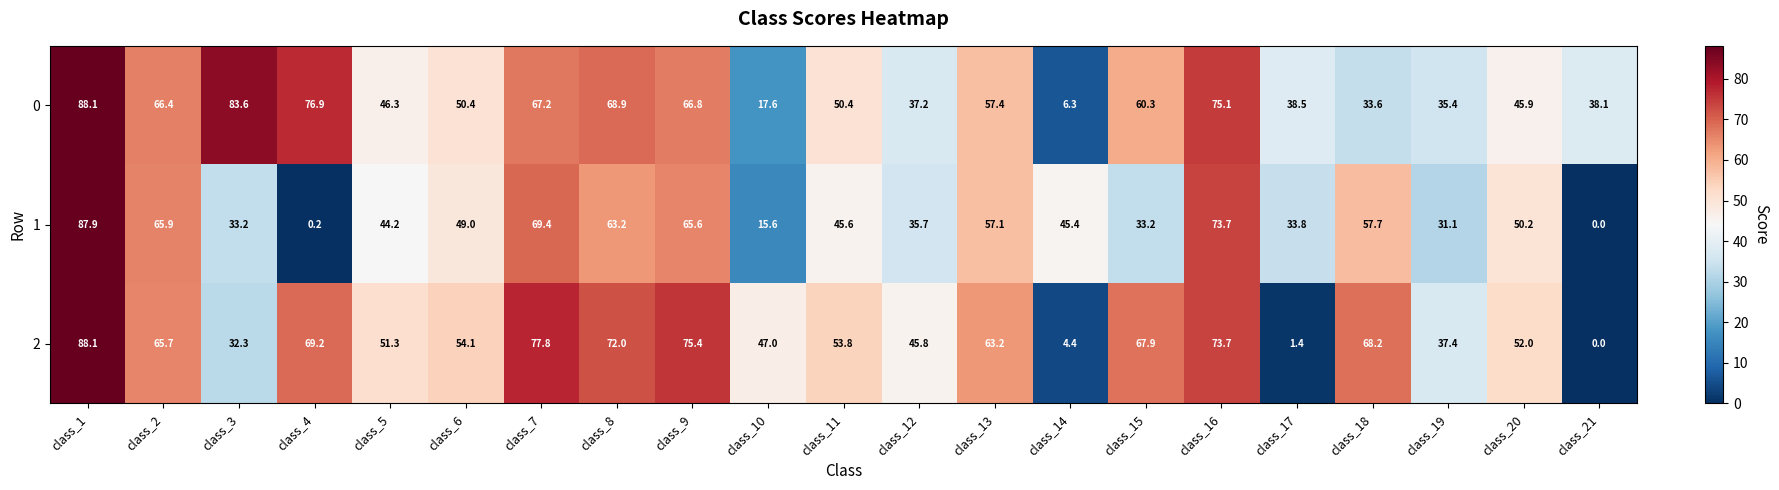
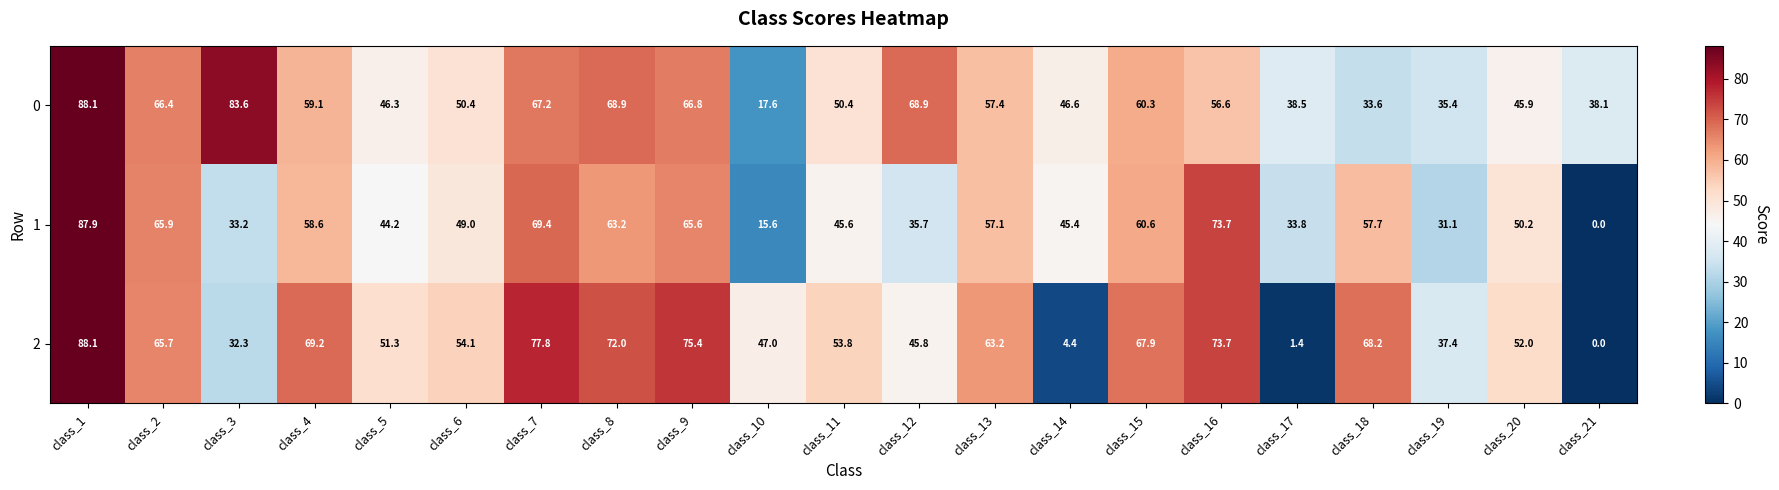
  {
    "0": {
      "class_1": 88.1,
      "class_2": 66.4,
      "class_3": 83.6,
-     "class_4": 76.9,
+     "class_4": 59.1,
      "class_5": 46.3,
      "class_6": 50.4,
      "class_7": 67.2,
      "class_8": 68.9,
      "class_9": 66.8,
      "class_10": 17.6,
      "class_11": 50.4,
-     "class_12": 37.2,
+     "class_12": 68.9,
      "class_13": 57.4,
-     "class_14": 6.3,
+     "class_14": 46.6,
      "class_15": 60.3,
-     "class_16": 75.1,
+     "class_16": 56.6,
      "class_17": 38.5,
      "class_18": 33.6,
      "class_19": 35.4,
      "class_20": 45.9,
      "class_21": 38.1
    },
    "1": {
      "class_1": 87.9,
      "class_2": 65.9,
      "class_3": 33.2,
-     "class_4": 0.2,
+     "class_4": 58.6,
      "class_5": 44.2,
      "class_6": 49.0,
      "class_7": 69.4,
      "class_8": 63.2,
      "class_9": 65.6,
      "class_10": 15.6,
      "class_11": 45.6,
      "class_12": 35.7,
      "class_13": 57.1,
      "class_14": 45.4,
-     "class_15": 33.2,
+     "class_15": 60.6,
      "class_16": 73.7,
      "class_17": 33.8,
      "class_18": 57.7,
      "class_19": 31.1,
      "class_20": 50.2,
      "class_21": 0.0
    },
    "2": {
      "class_1": 88.1,
      "class_2": 65.7,
      "class_3": 32.3,
      "class_4": 69.2,
      "class_5": 51.3,
      "class_6": 54.1,
      "class_7": 77.8,
      "class_8": 72.0,
      "class_9": 75.4,
      "class_10": 47.0,
      "class_11": 53.8,
      "class_12": 45.8,
      "class_13": 63.2,
      "class_14": 4.4,
      "class_15": 67.9,
      "class_16": 73.7,
      "class_17": 1.4,
      "class_18": 68.2,
      "class_19": 37.4,
      "class_20": 52.0,
      "class_21": 0.0
    }
  }
